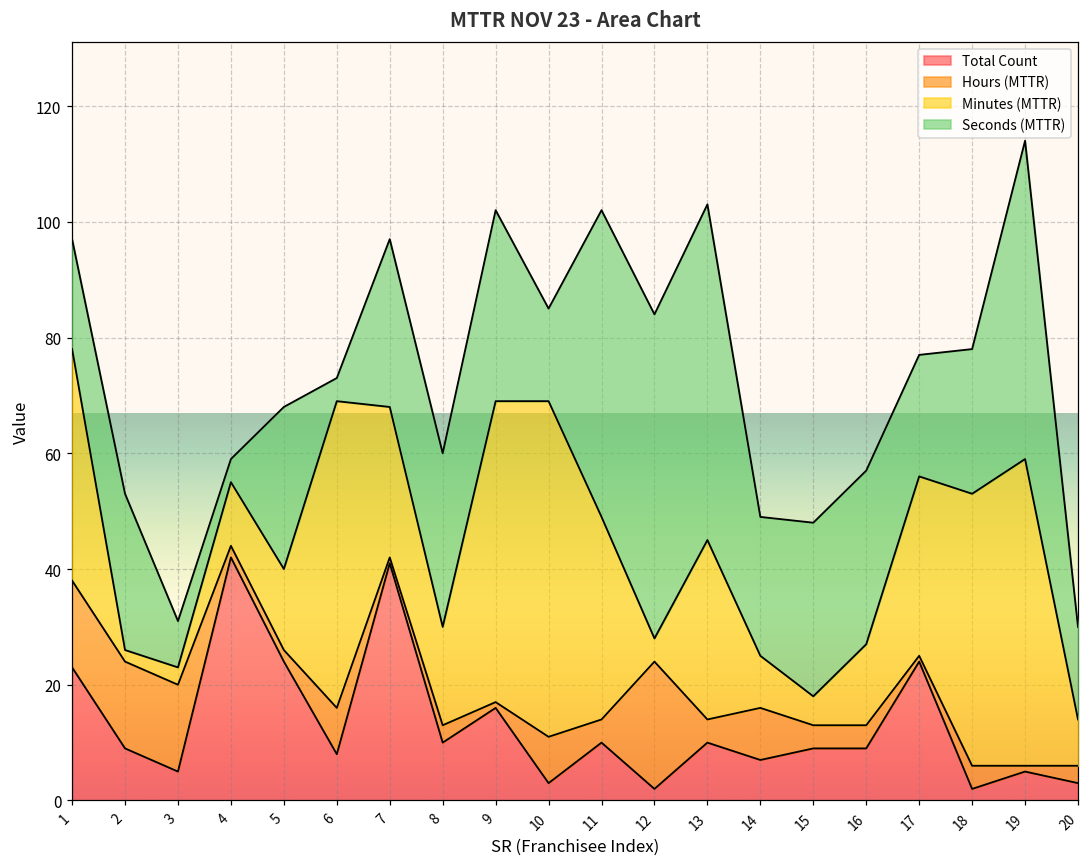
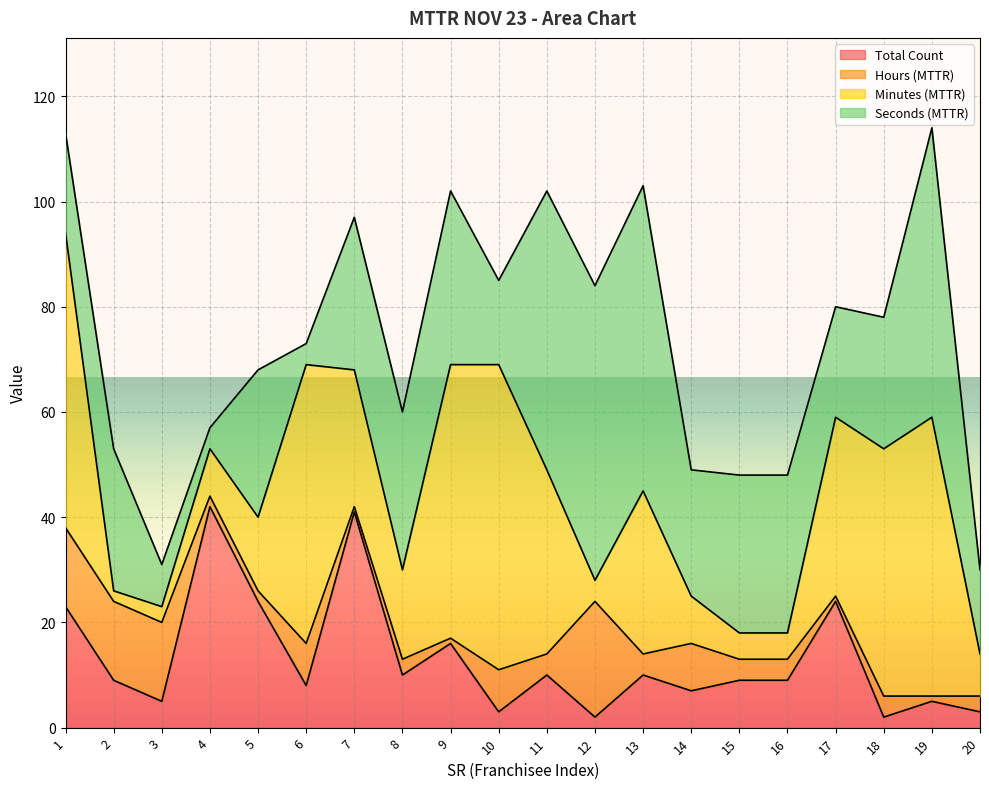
  {
    "Total Count": {
      "1": 23,
      "2": 9,
      "3": 5,
      "4": 42,
      "5": 24,
      "6": 8,
      "7": 41,
      "8": 10,
      "9": 16,
      "10": 3,
      "11": 10,
      "12": 2,
      "13": 10,
      "14": 7,
      "15": 9,
      "16": 9,
      "17": 24,
      "18": 2,
      "19": 5,
      "20": 3
    },
    "Hours (MTTR)": {
      "1": 15,
      "2": 15,
      "3": 15,
      "4": 2,
      "5": 2,
      "6": 8,
      "7": 1,
      "8": 3,
      "9": 1,
      "10": 8,
      "11": 4,
      "12": 22,
      "13": 4,
      "14": 9,
      "15": 4,
      "16": 4,
      "17": 1,
      "18": 4,
      "19": 1,
      "20": 3
    },
    "Minutes (MTTR)": {
-     "1": 40,
+     "1": 56,
      "2": 2,
      "3": 3,
-     "4": 11,
+     "4": 9,
      "5": 14,
      "6": 53,
      "7": 26,
      "8": 17,
      "9": 52,
      "10": 58,
      "11": 35,
      "12": 4,
      "13": 31,
      "14": 9,
      "15": 5,
-     "16": 14,
-     "17": 31,
+     "16": 5,
+     "17": 34,
      "18": 47,
      "19": 53,
      "20": 8
    },
    "Seconds (MTTR)": {
      "1": 19,
      "2": 27,
      "3": 8,
      "4": 4,
      "5": 28,
      "6": 4,
      "7": 29,
      "8": 30,
      "9": 33,
      "10": 16,
      "11": 53,
      "12": 56,
      "13": 58,
      "14": 24,
      "15": 30,
      "16": 30,
      "17": 21,
      "18": 25,
      "19": 55,
      "20": 16
    }
  }
